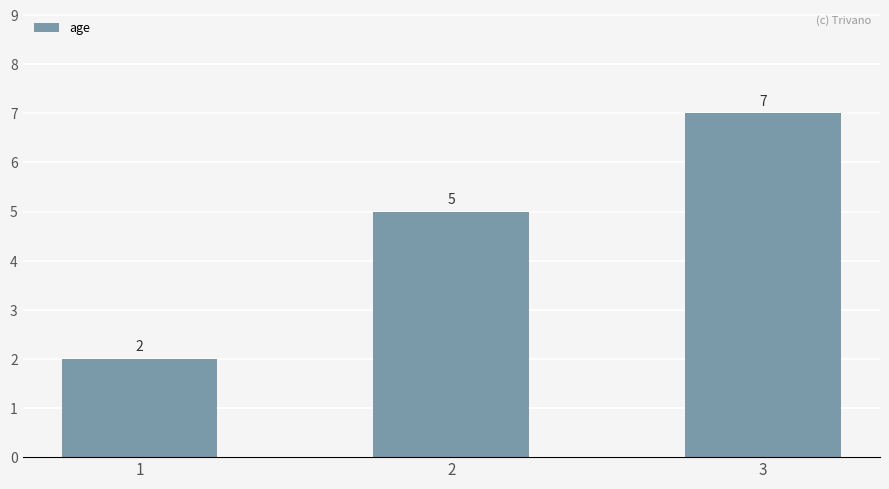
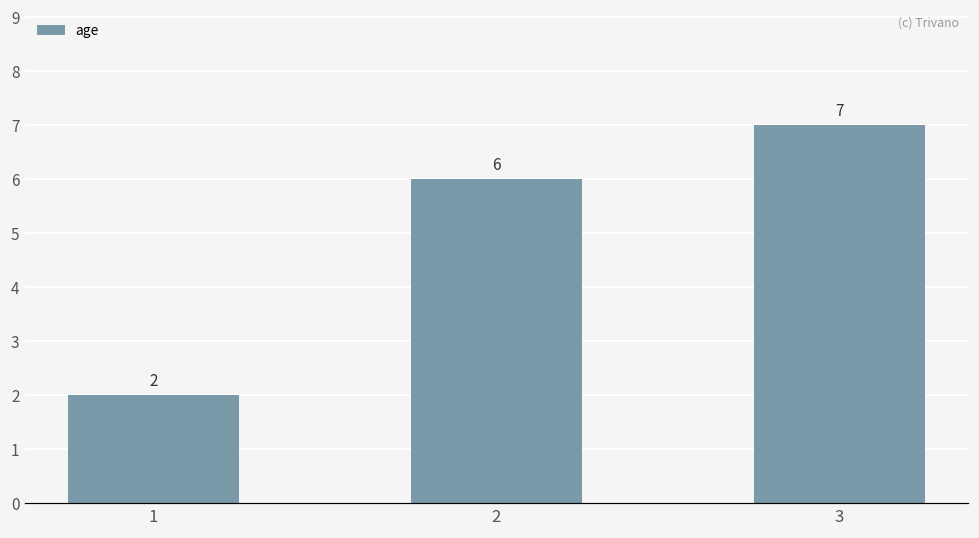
  {
    "1": 2,
-   "2": 5,
+   "2": 6,
    "3": 7
  }
